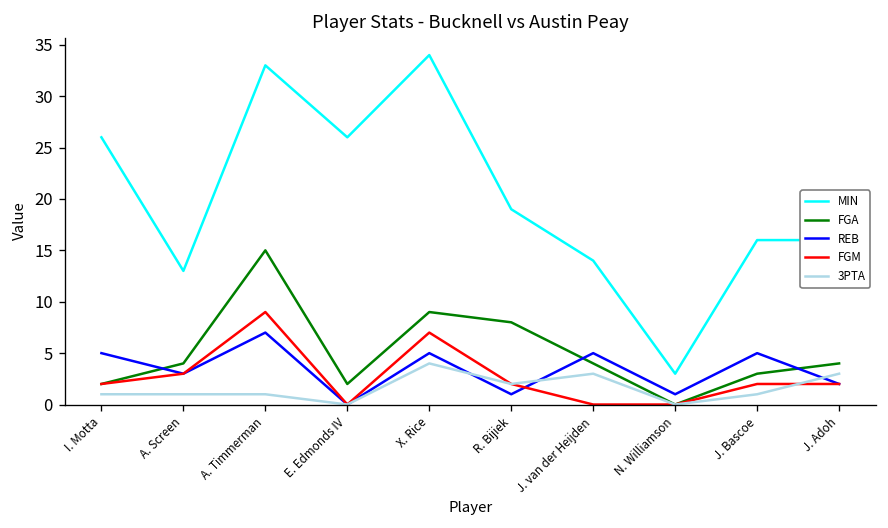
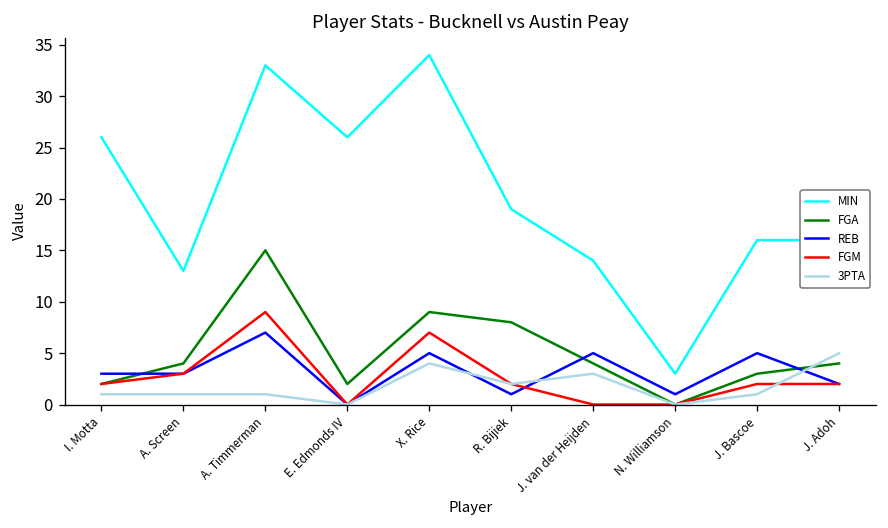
  {
    "MIN": {
      "I. Motta": 26,
      "A. Screen": 13,
      "A. Timmerman": 33,
      "E. Edmonds IV": 26,
      "X. Rice": 34,
      "R. Bijiek": 19,
      "J. van der Heijden": 14,
      "N. Williamson": 3,
      "J. Bascoe": 16
    },
    "FGA": {
      "A. Screen": 4,
      "A. Timmerman": 15,
      "E. Edmonds IV": 2,
      "X. Rice": 9,
      "R. Bijiek": 8,
      "J. van der Heijden": 4,
      "J. Bascoe": 3,
      "J. Adoh": 4
    },
    "REB": {
-     "I. Motta": 5,
+     "I. Motta": 3,
      "A. Timmerman": 7,
      "X. Rice": 5,
      "R. Bijiek": 1,
      "J. van der Heijden": 5,
      "N. Williamson": 1,
      "J. Bascoe": 5
    },
    "FGM": {
      "A. Timmerman": 9,
      "X. Rice": 7,
      "J. van der Heijden": 0,
      "J. Bascoe": 2
    },
    "3PTA": {
      "I. Motta": 1,
      "A. Screen": 1,
      "A. Timmerman": 1,
      "X. Rice": 4,
      "J. van der Heijden": 3,
      "J. Bascoe": 1,
-     "J. Adoh": 3
+     "J. Adoh": 5
    }
  }
